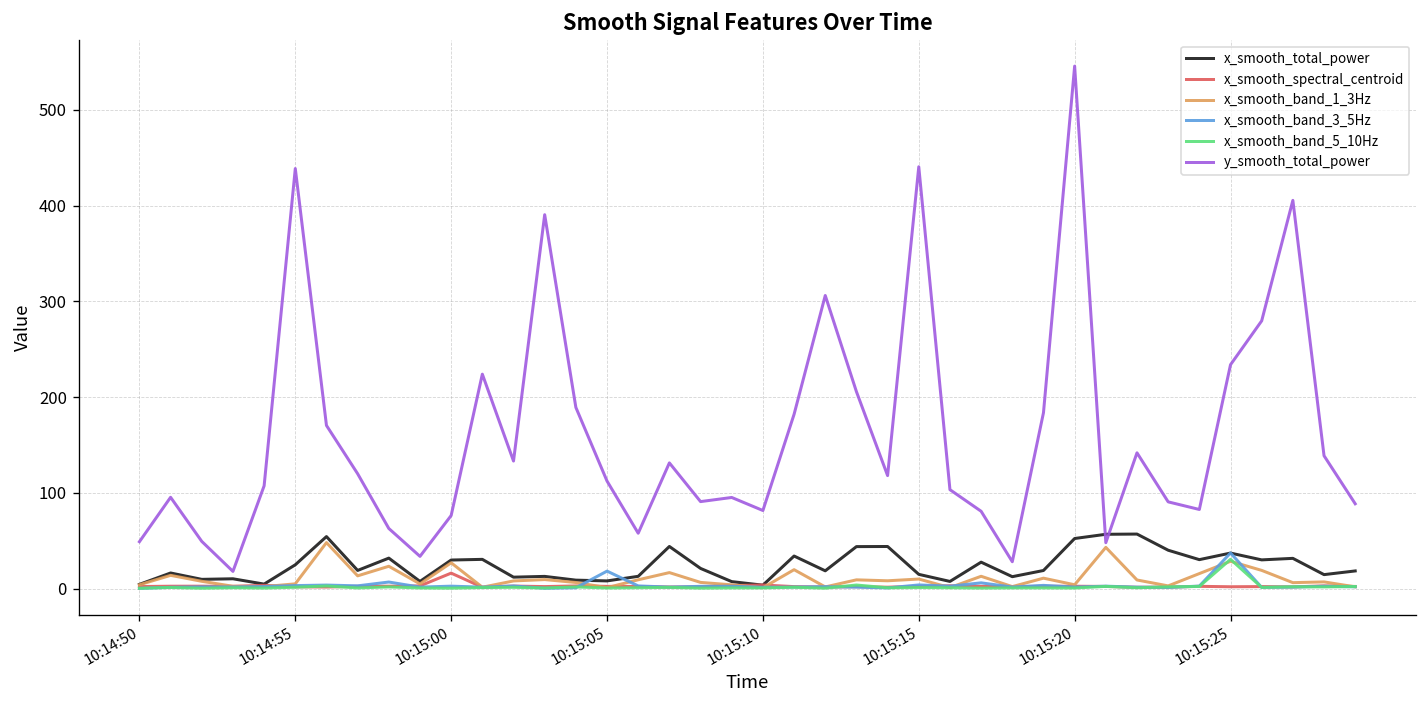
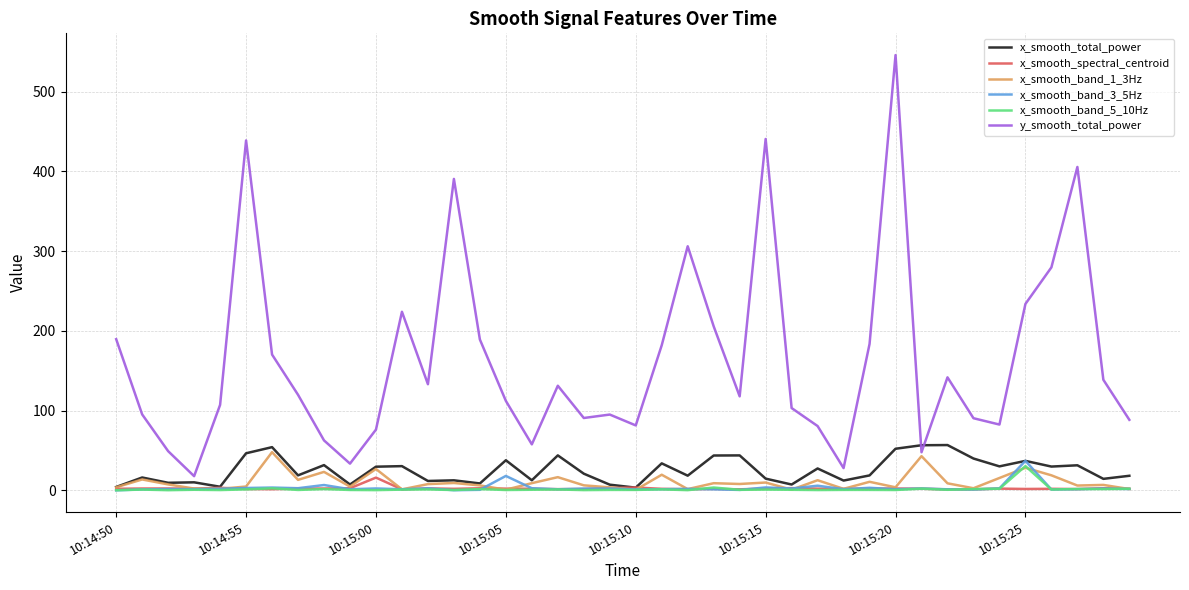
  {
    "x_smooth_total_power": {
-     "10:14:55": 20,
-     "10:15:05": 10,
+     "10:14:55": 50,
+     "10:15:05": 40,
      "10:15:15": 10,
      "10:15:20": 50
    },
    "x_smooth_spectral_centroid": {
      "10:15:00": 20,
      "10:15:25": 0
    },
    "x_smooth_band_1_3Hz": {
      "10:15:15": 10
    },
    "x_smooth_band_3_5Hz": {
      "10:15:05": 20
    },
    "y_smooth_total_power": {
-     "10:14:50": 50,
+     "10:14:50": 190,
      "10:14:55": 440,
      "10:15:00": 80,
      "10:15:05": 110,
      "10:15:10": 80,
      "10:15:15": 440,
      "10:15:20": 550,
      "10:15:25": 230
    }
  }
